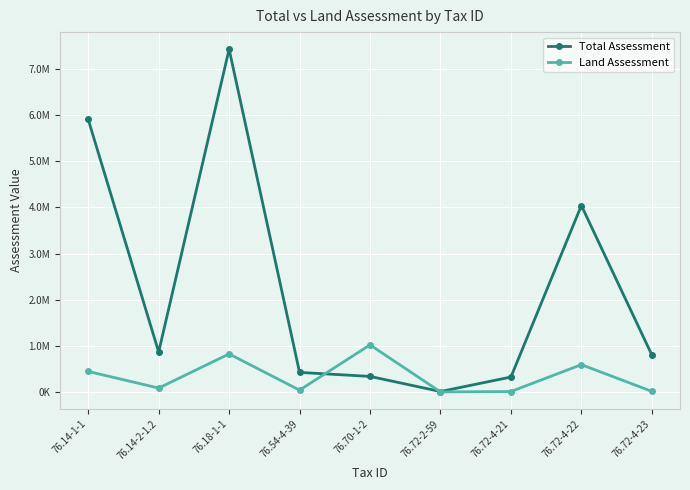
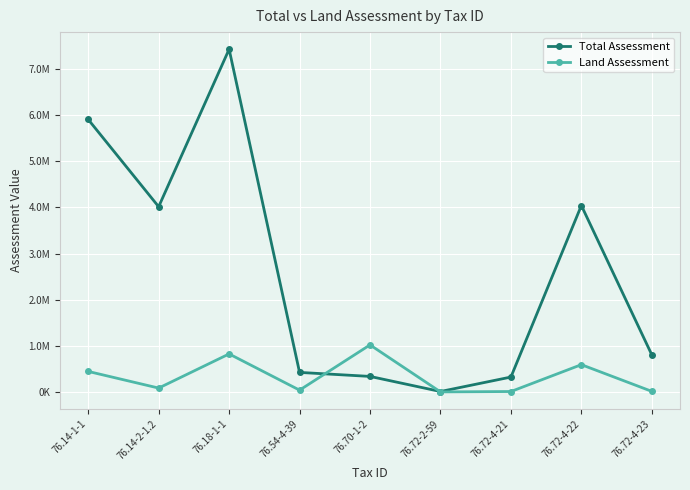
  {
    "Total Assessment": {
      "76.14-1-1": 5900000,
-     "76.14-2-1.2": 900000,
+     "76.14-2-1.2": 4000000,
      "76.18-1-1": 7400000,
      "76.54-4-39": 400000,
      "76.70-1-2": 300000,
      "76.72-4-21": 300000,
      "76.72-4-22": 4000000,
      "76.72-4-23": 800000
    },
    "Land Assessment": {
      "76.14-1-1": 400000,
      "76.14-2-1.2": 100000,
      "76.18-1-1": 800000,
      "76.54-4-39": 0,
      "76.70-1-2": 1000000,
      "76.72-4-21": 0,
      "76.72-4-22": 600000,
      "76.72-4-23": 0
    }
  }
